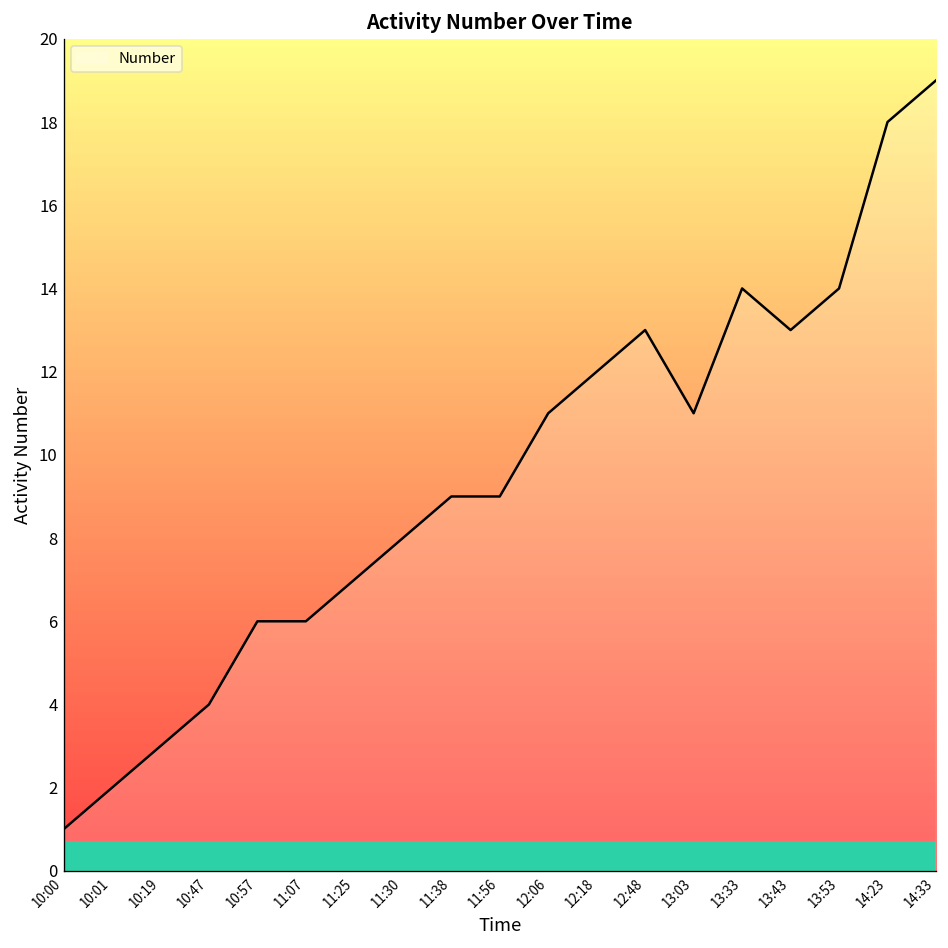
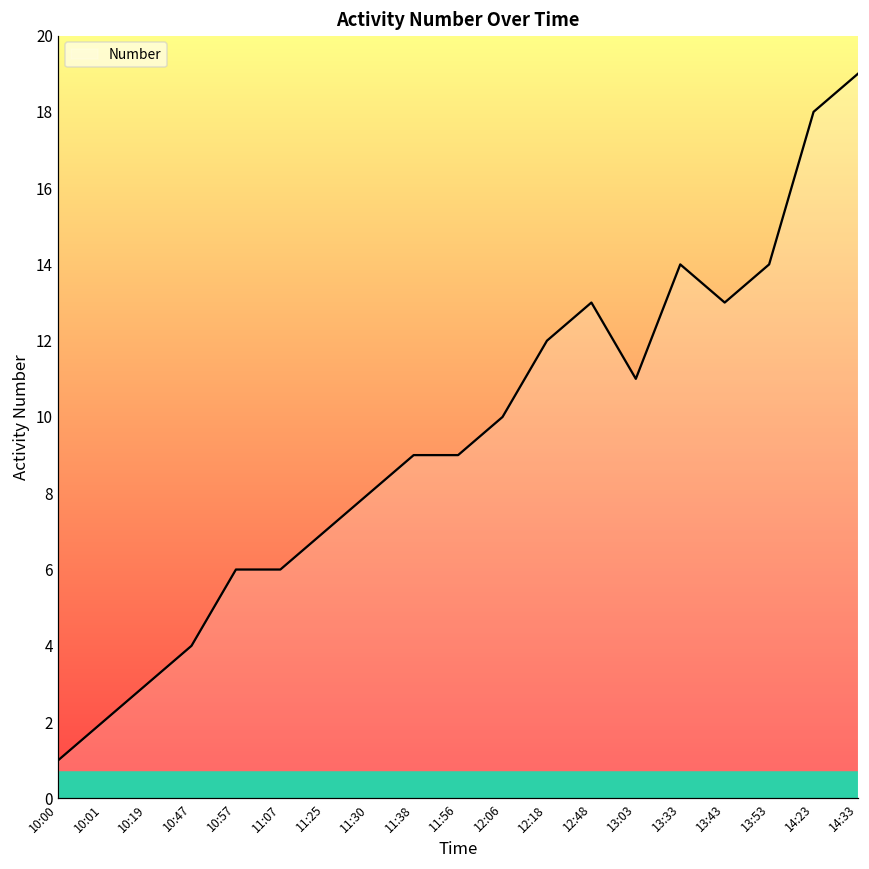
  {
    "10:00": 1,
    "10:01": 2,
    "10:19": 3,
    "10:47": 4,
    "10:57": 6,
    "11:07": 6,
    "11:25": 7,
    "11:30": 8,
    "11:38": 9,
    "11:56": 9,
-   "12:06": 11,
+   "12:06": 10,
    "12:18": 12,
    "12:48": 13,
    "13:03": 11,
    "13:33": 14,
    "13:43": 13,
    "13:53": 14,
    "14:23": 18,
    "14:33": 19
  }
